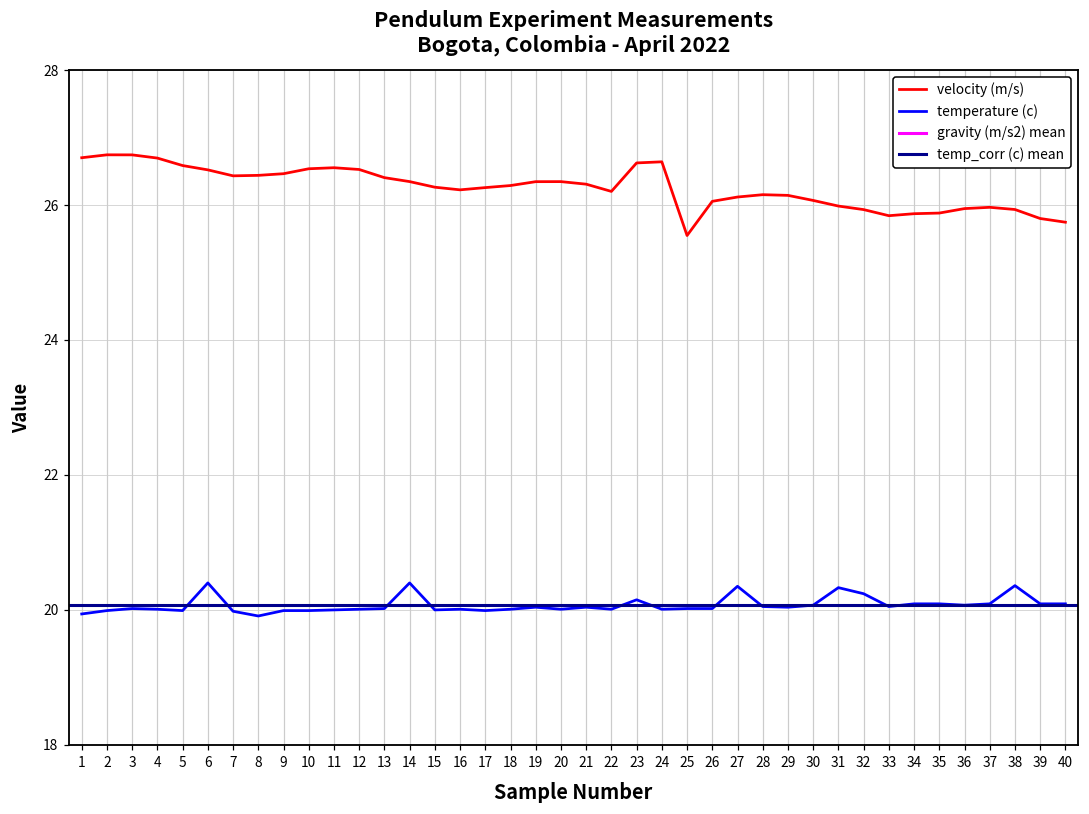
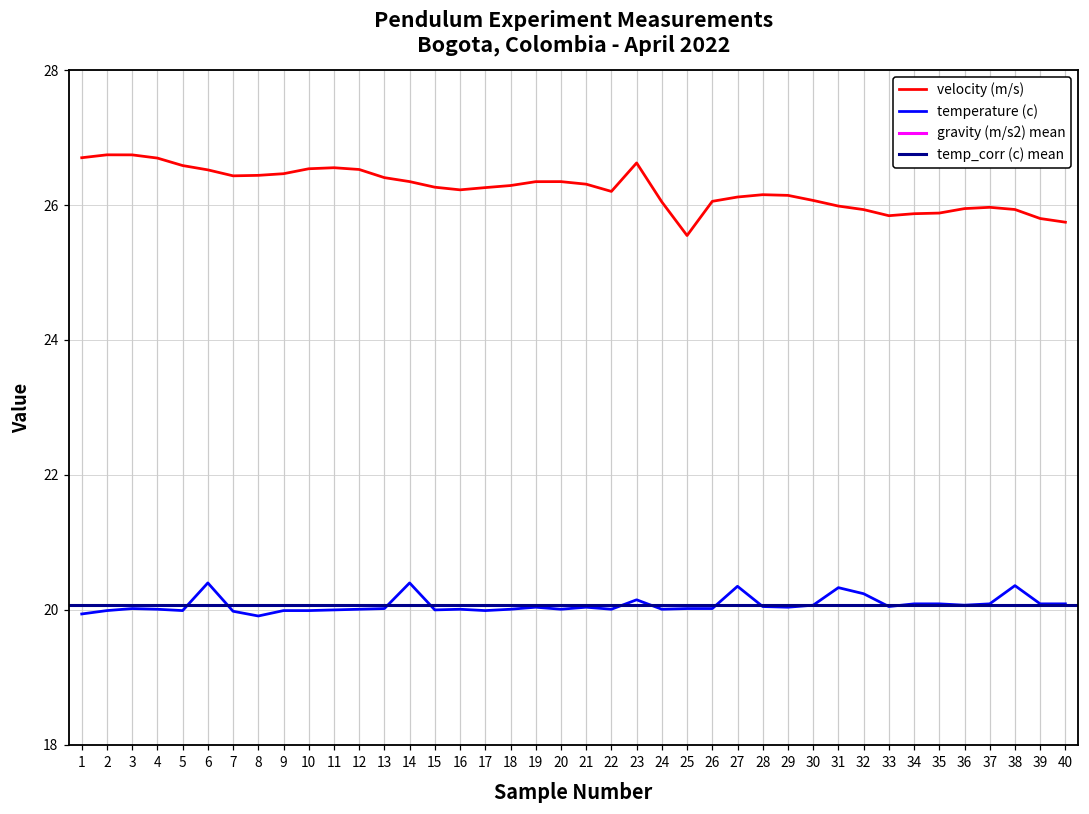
  {
    "velocity (m/s)": {
      "1": 26.7,
      "2": 26.7,
      "3": 26.7,
      "4": 26.7,
      "5": 26.6,
      "6": 26.5,
      "7": 26.4,
      "8": 26.4,
      "9": 26.5,
      "10": 26.5,
      "11": 26.6,
      "12": 26.5,
      "13": 26.4,
      "14": 26.3,
      "15": 26.3,
      "16": 26.2,
      "17": 26.3,
      "18": 26.3,
      "19": 26.3,
      "20": 26.3,
      "21": 26.3,
      "22": 26.2,
      "23": 26.6,
-     "24": 26.6,
+     "24": 26.0,
      "25": 25.5,
      "26": 26.1,
      "27": 26.1,
      "28": 26.2,
      "29": 26.1,
      "30": 26.1,
      "31": 26.0,
      "32": 25.9,
      "33": 25.8,
      "34": 25.9,
      "35": 25.9,
      "36": 25.9,
      "37": 26.0,
      "38": 25.9,
      "39": 25.8,
      "40": 25.7
    },
    "temperature (c)": {
      "1": 19.9,
      "2": 20.0,
      "3": 20.0,
      "4": 20.0,
      "5": 20.0,
      "6": 20.4,
      "7": 20.0,
      "8": 19.9,
      "9": 20.0,
      "10": 20.0,
      "11": 20.0,
      "12": 20.0,
      "13": 20.0,
      "14": 20.4,
      "15": 20.0,
      "16": 20.0,
      "17": 20.0,
      "18": 20.0,
      "19": 20.0,
      "20": 20.0,
      "21": 20.0,
      "22": 20.0,
      "23": 20.2,
      "24": 20.0,
      "25": 20.0,
      "26": 20.0,
      "27": 20.4,
      "28": 20.1,
      "29": 20.0,
      "30": 20.1,
      "31": 20.3,
      "32": 20.2,
      "33": 20.1,
      "34": 20.1,
      "35": 20.1,
      "36": 20.1,
      "37": 20.1,
      "38": 20.4,
      "39": 20.1,
      "40": 20.1
    }
  }
